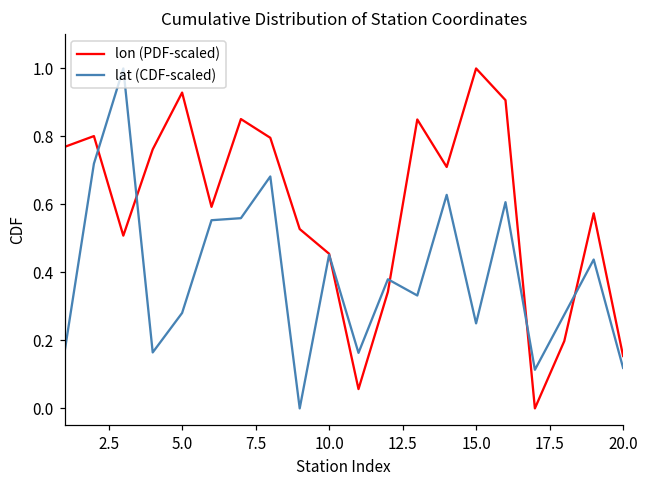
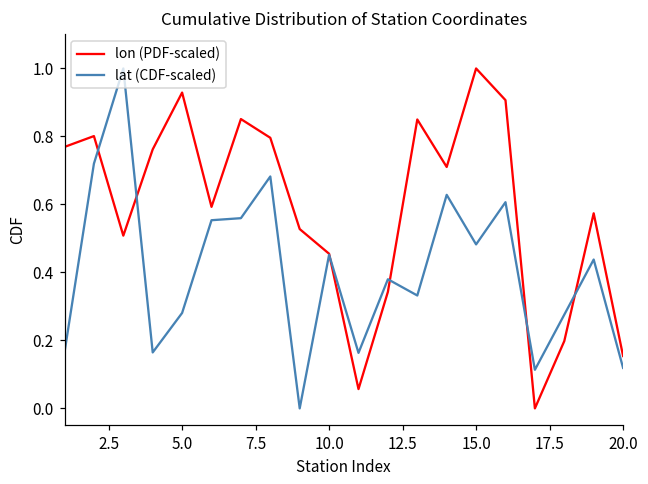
  {
    "lon (PDF-scaled)": {
      "5.0": 0.93,
      "15.0": 1.00,
      "20.0": 0.15
    },
    "lat (CDF-scaled)": {
      "5.0": 0.28,
-     "15.0": 0.25,
+     "15.0": 0.48,
      "20.0": 0.12
    }
  }
